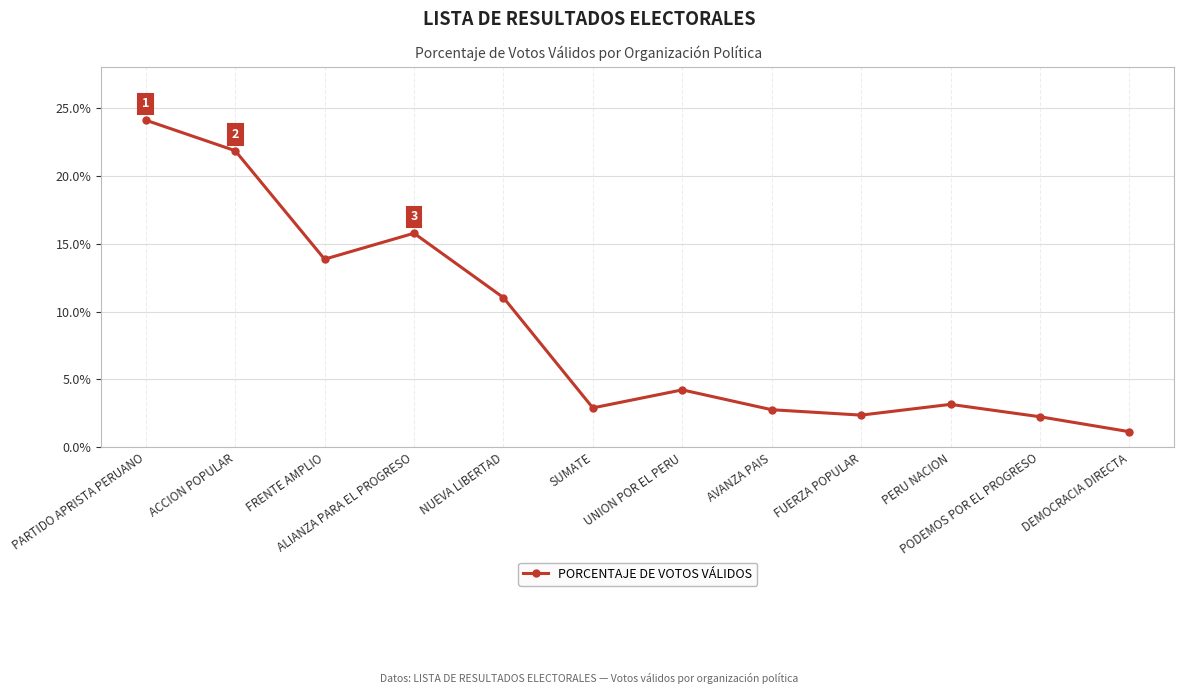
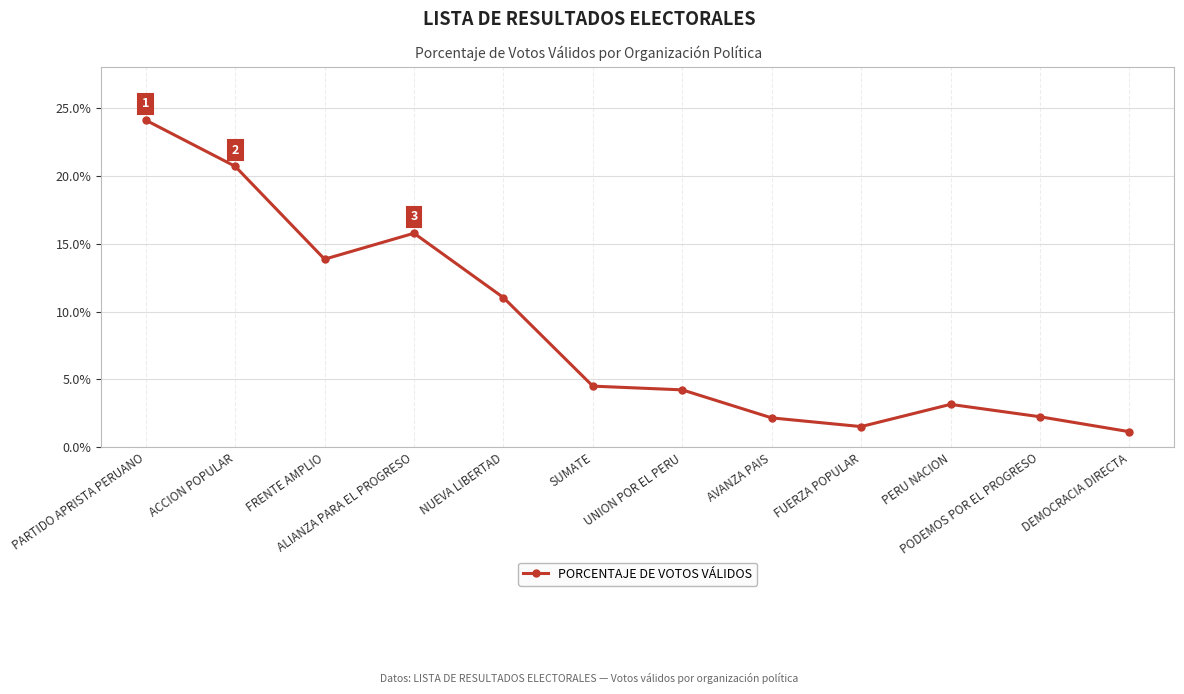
  {
-   "ACCION POPULAR": "21.8%",
+   "ACCION POPULAR": "20.7%",
    "FRENTE AMPLIO": "13.9%",
    "NUEVA LIBERTAD": "11.0%",
-   "SUMATE": "2.9%",
+   "SUMATE": "4.5%",
    "UNION POR EL PERU": "4.2%",
-   "AVANZA PAIS": "2.8%",
-   "FUERZA POPULAR": "2.4%",
+   "AVANZA PAIS": "2.2%",
+   "FUERZA POPULAR": "1.5%",
    "PERU NACION": "3.2%",
    "PODEMOS POR EL PROGRESO": "2.3%",
    "DEMOCRACIA DIRECTA": "1.2%"
  }
